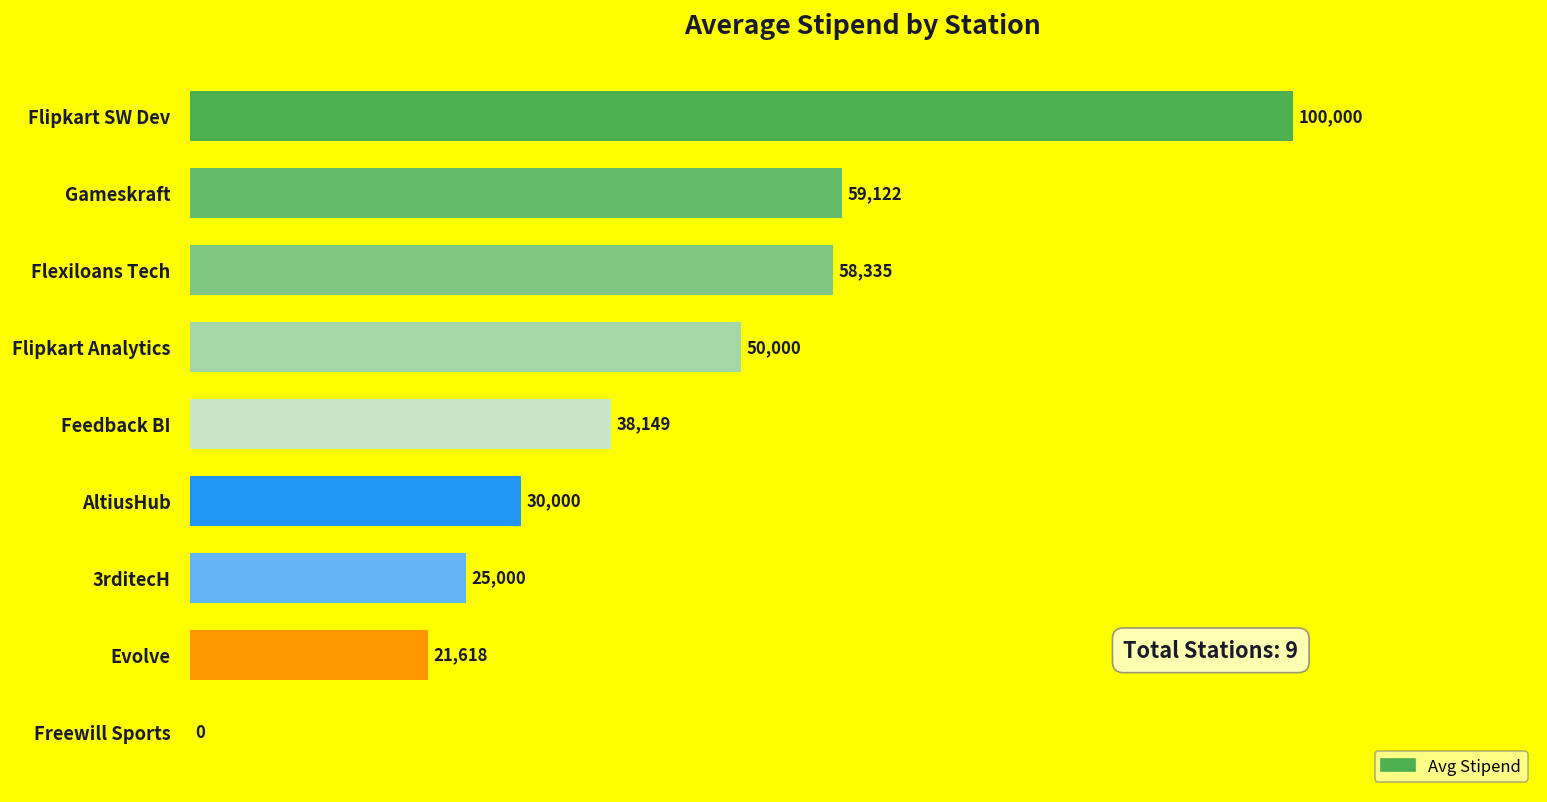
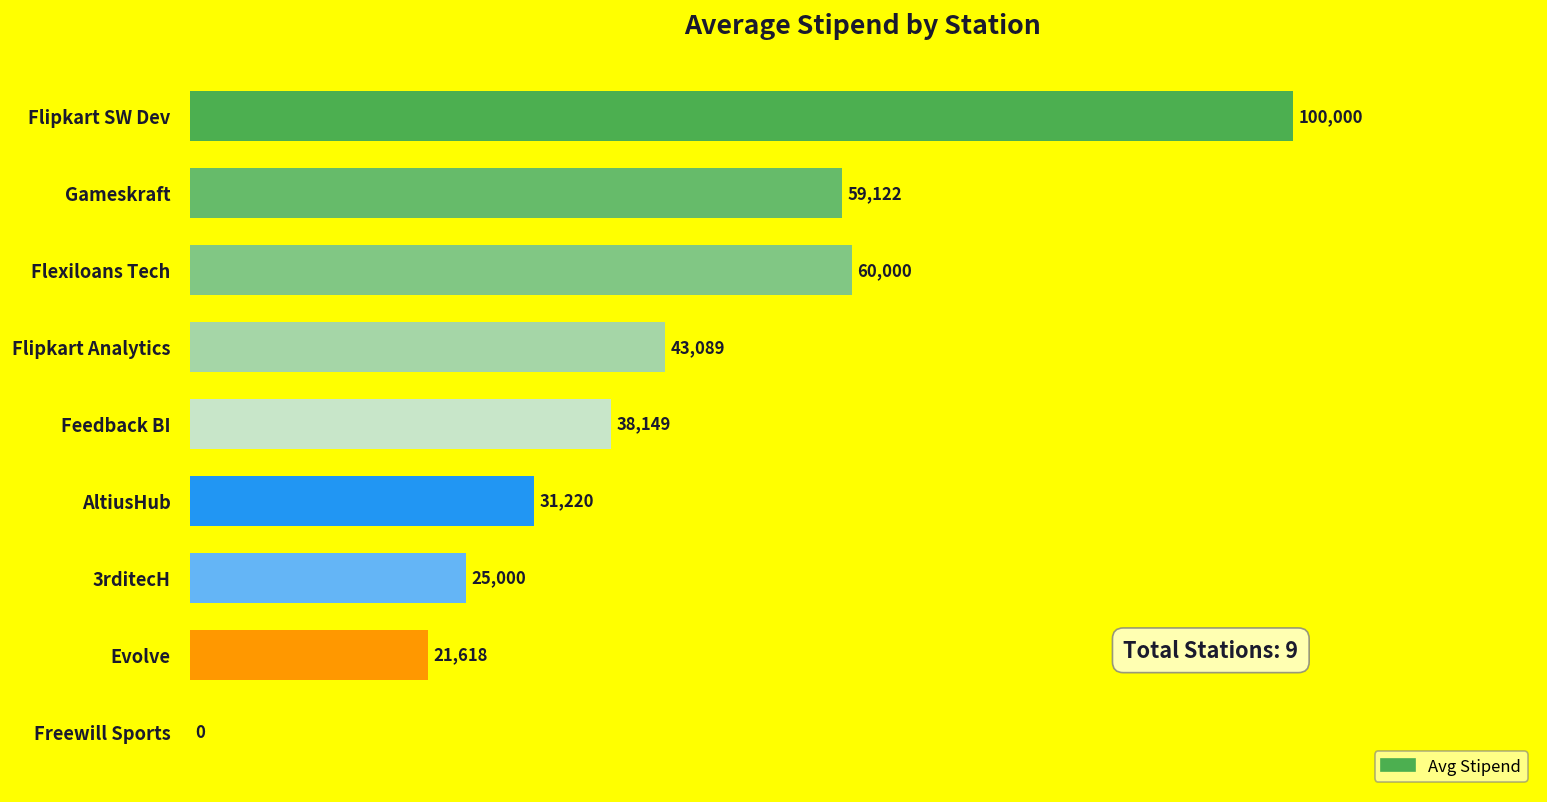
  {
    "Flipkart SW Dev": "100,000",
    "Gameskraft": "59,122",
-   "Flexiloans Tech": "58,335",
-   "Flipkart Analytics": "50,000",
+   "Flexiloans Tech": "60,000",
+   "Flipkart Analytics": "43,089",
    "Feedback BI": "38,149",
-   "AltiusHub": "30,000",
+   "AltiusHub": "31,220",
    "3rditecH": "25,000",
    "Evolve": "21,618",
    "Freewill Sports": "0"
  }
